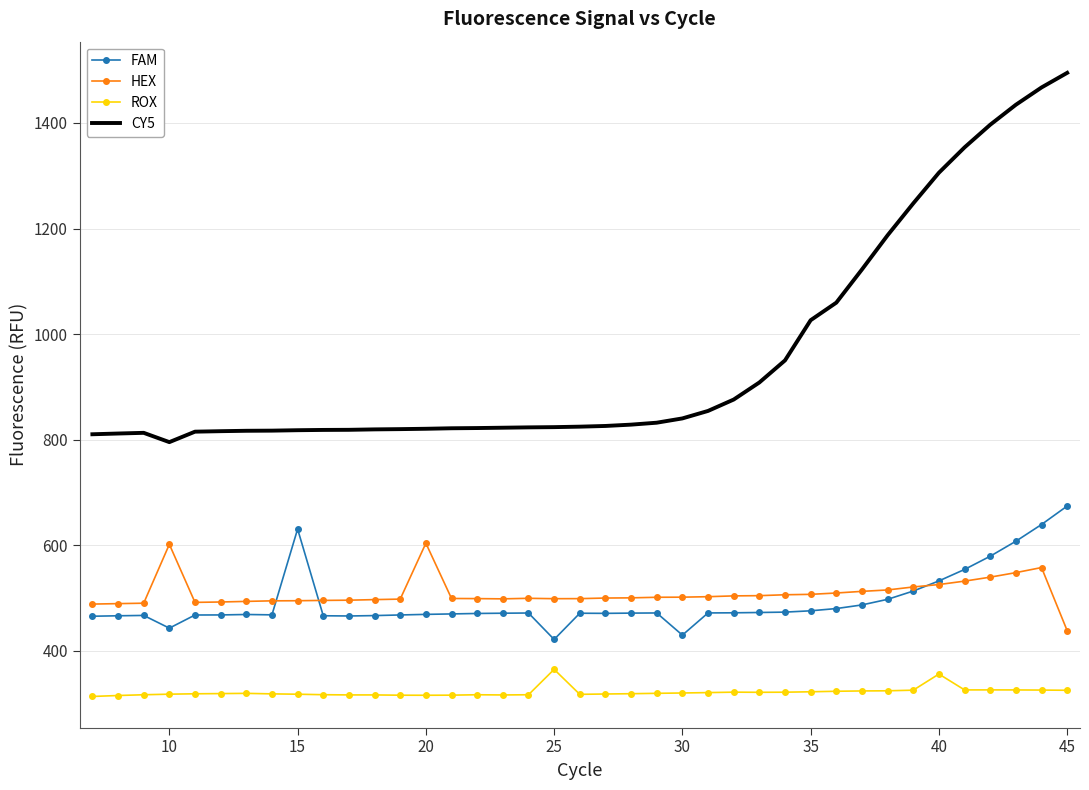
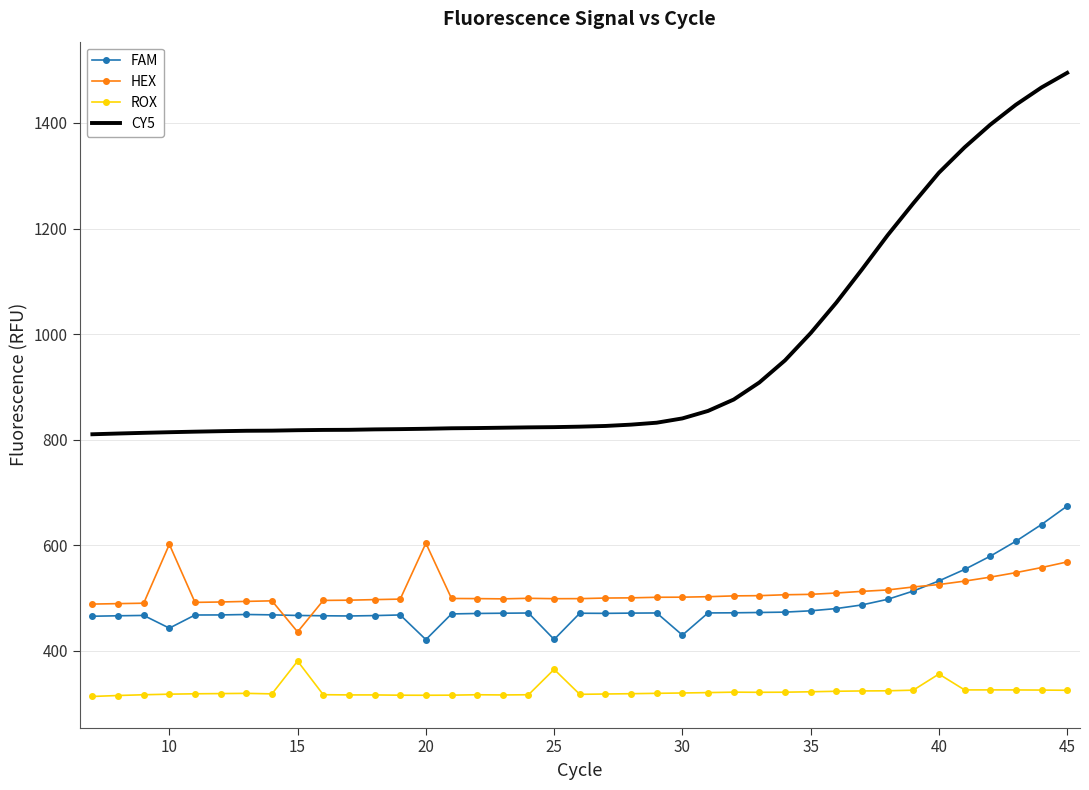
  {
    "FAM": {
      "10": 440,
-     "15": 630,
-     "20": 470,
+     "15": 470,
+     "20": 420,
      "25": 420,
      "30": 430,
      "35": 480,
      "40": 530,
      "45": 670
    },
    "HEX": {
      "10": 600,
-     "15": 490,
+     "15": 440,
      "20": 600,
      "25": 500,
      "30": 500,
      "35": 510,
      "40": 530,
-     "45": 440
+     "45": 570
    },
    "ROX": {
      "10": 320,
-     "15": 320,
+     "15": 380,
      "20": 320,
      "25": 360,
      "30": 320,
      "35": 320,
      "40": 360,
      "45": 320
    },
    "CY5": {
-     "10": 800,
+     "10": 810,
      "15": 820,
      "20": 820,
      "25": 820,
      "30": 840,
-     "35": 1030,
+     "35": 1000,
      "40": 1310,
      "45": 1500
    }
  }
